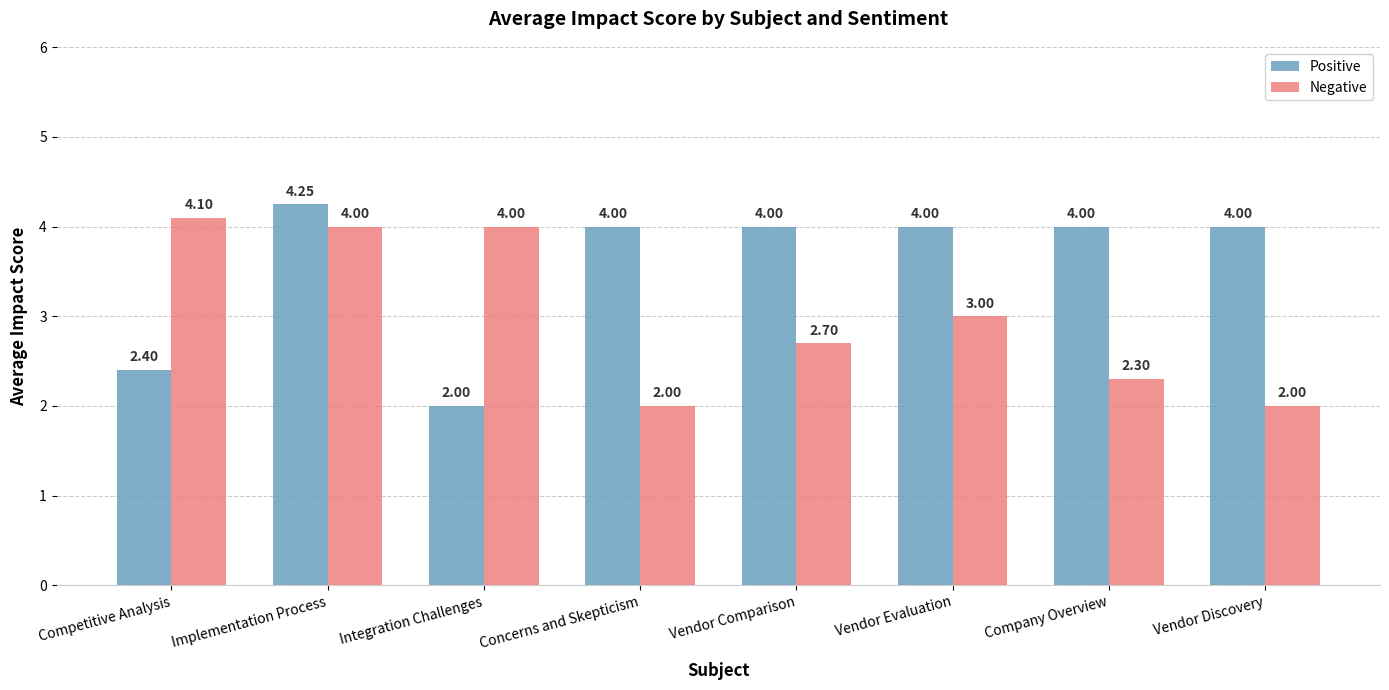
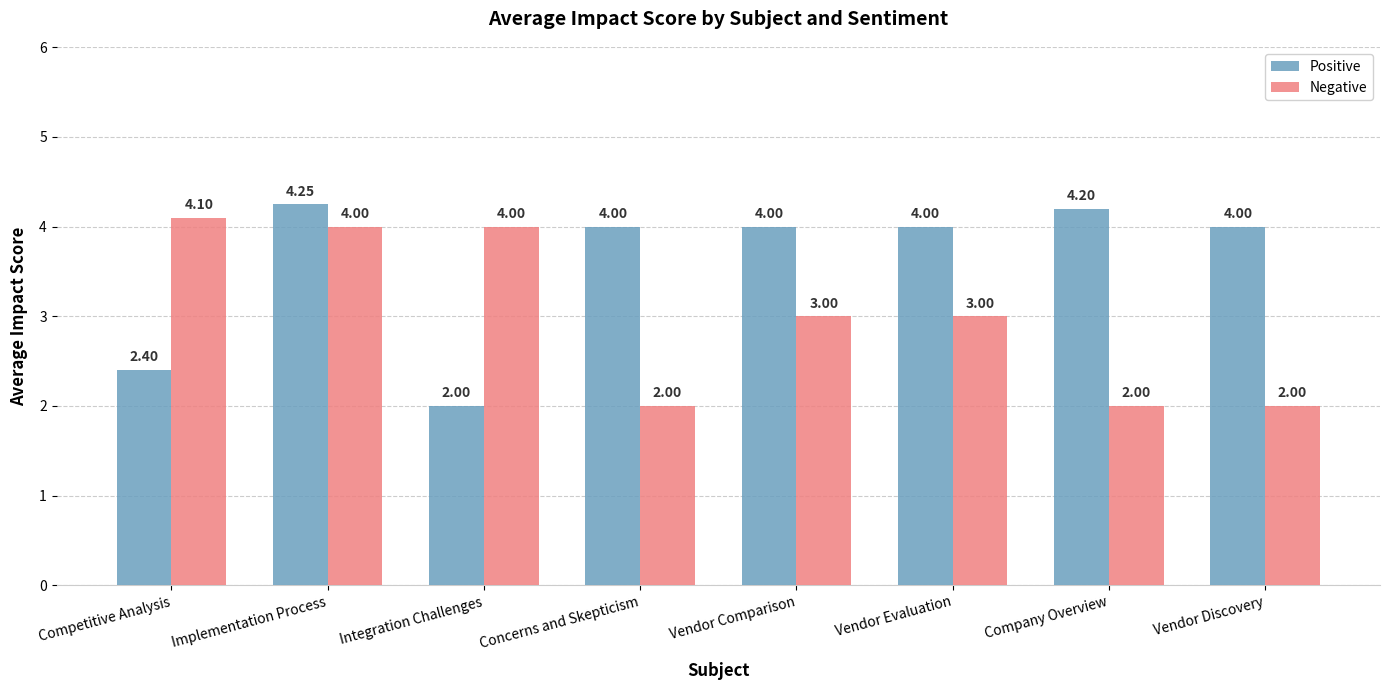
  {
    "Positive": {
      "Competitive Analysis": 2.40,
      "Implementation Process": 4.25,
      "Integration Challenges": 2.00,
      "Concerns and Skepticism": 4.00,
      "Vendor Comparison": 4.00,
      "Vendor Evaluation": 4.00,
-     "Company Overview": 4.00,
+     "Company Overview": 4.20,
      "Vendor Discovery": 4.00
    },
    "Negative": {
      "Competitive Analysis": 4.10,
      "Implementation Process": 4.00,
      "Integration Challenges": 4.00,
      "Concerns and Skepticism": 2.00,
-     "Vendor Comparison": 2.70,
+     "Vendor Comparison": 3.00,
      "Vendor Evaluation": 3.00,
-     "Company Overview": 2.30,
+     "Company Overview": 2.00,
      "Vendor Discovery": 2.00
    }
  }
